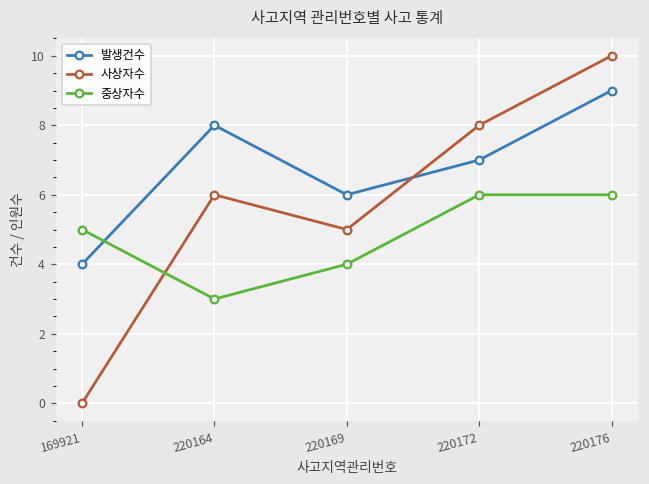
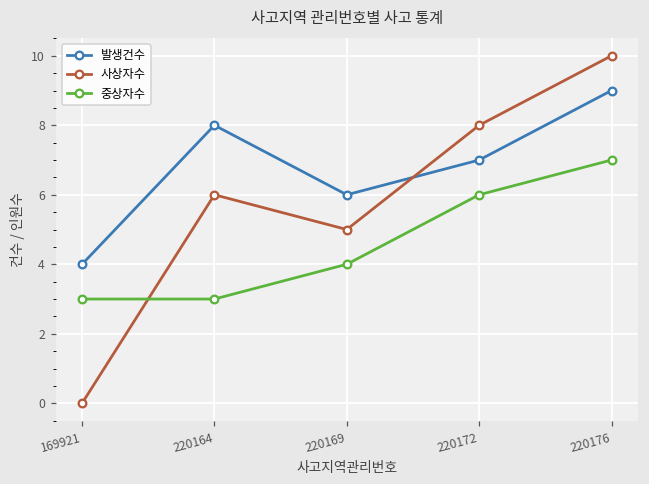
  {
    "발생건수": {
      "169921": 4,
      "220164": 8,
      "220169": 6,
      "220172": 7,
      "220176": 9
    },
    "사상자수": {
      "169921": 0,
      "220164": 6,
      "220169": 5,
      "220172": 8,
      "220176": 10
    },
    "중상자수": {
-     "169921": 5,
+     "169921": 3,
      "220164": 3,
      "220169": 4,
      "220172": 6,
-     "220176": 6
+     "220176": 7
    }
  }
